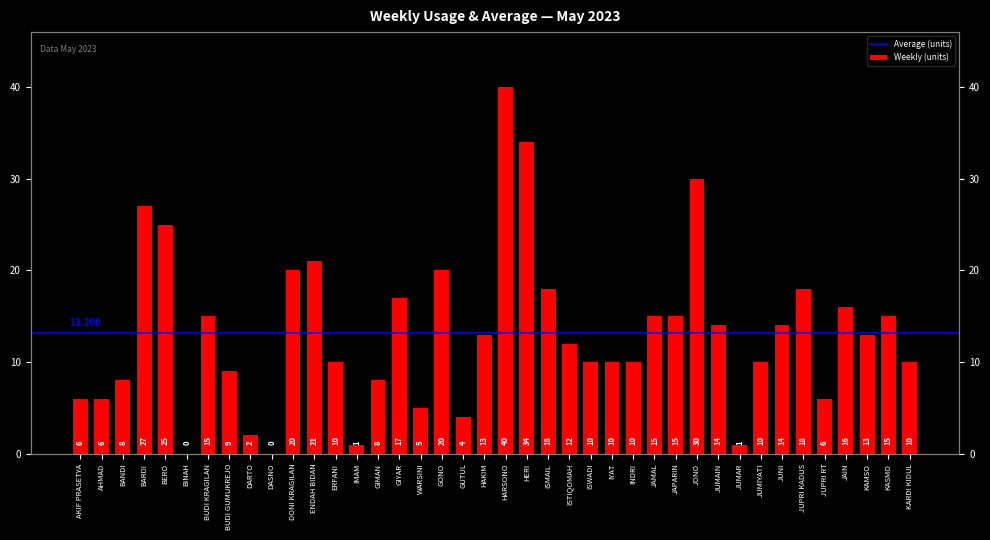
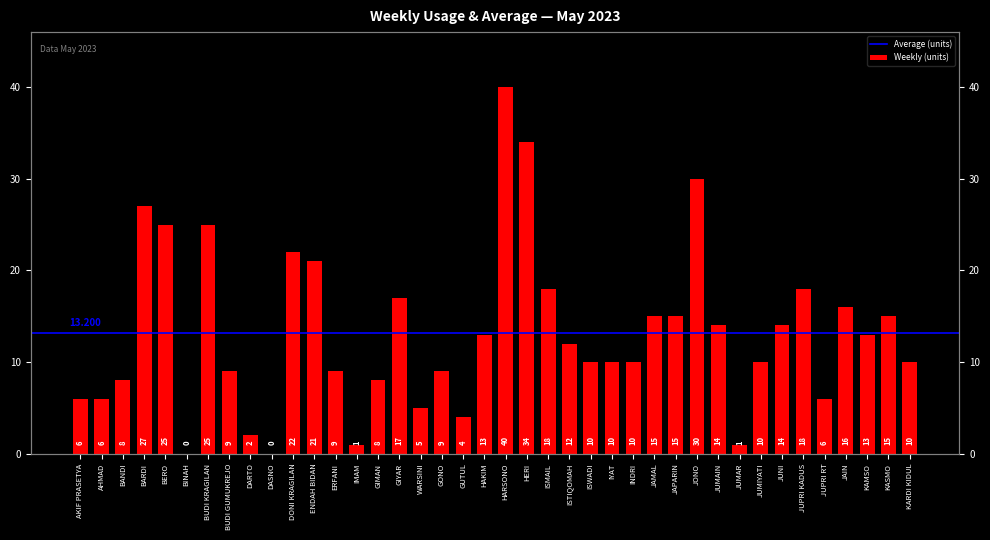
  {
    "AKIF PRASETYA": 6,
    "AHMAD": 6,
    "BANDI": 8,
    "BARDI": 27,
    "BERO": 25,
    "BINAH": 0,
-   "BUDI KRAGILAN": 15,
+   "BUDI KRAGILAN": 25,
    "BUDI GUMUKREJO": 9,
    "DARTO": 2,
    "DASNO": 0,
-   "DONI KRAGILAN": 20,
+   "DONI KRAGILAN": 22,
    "ENDAH BIDAN": 21,
-   "ERFANI": 10,
+   "ERFANI": 9,
    "IMAM": 1,
    "GIMAN": 8,
    "GIYAR": 17,
    "WARSINI": 5,
-   "GONO": 20,
+   "GONO": 9,
    "GUTUL": 4,
    "HAKIM": 13,
    "HARSONO": 40,
    "HERI": 34,
    "ISMAIL": 18,
    "ISTIQOMAH": 12,
    "ISWADI": 10,
    "IYAT": 10,
    "INDRI": 10,
    "JAMAL": 15,
    "JAPARIN": 15,
    "JONO": 30,
    "JUMAIN": 14,
    "JUMAR": 1,
    "JUMIYATI": 10,
    "JUNI": 14,
    "JUPRI KADUS": 18,
    "JUPRI RT": 6,
    "JAIN": 16,
    "KAMSO": 13,
    "KASMO": 15,
    "KARDI KIDUL": 10
  }
